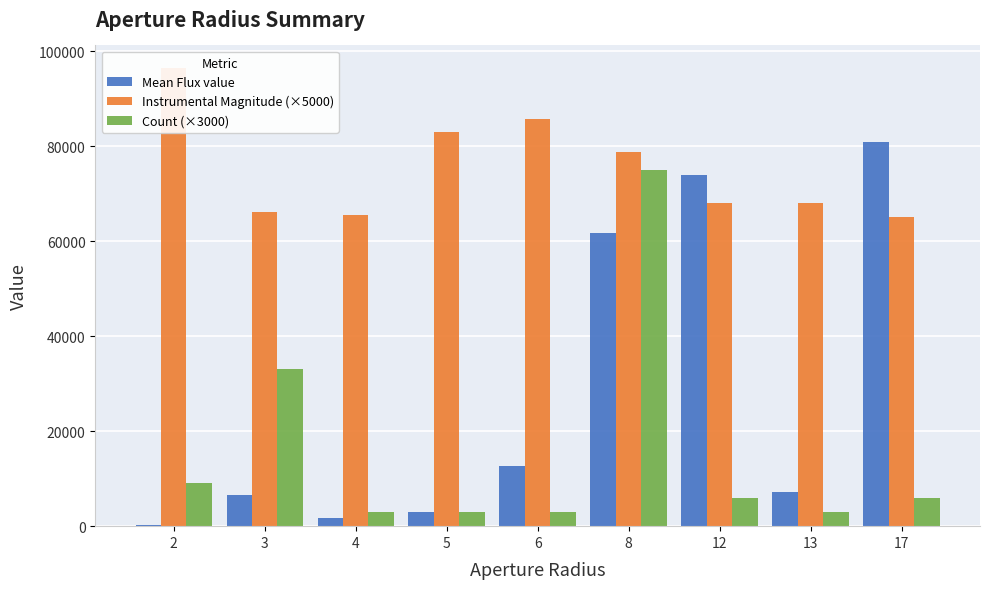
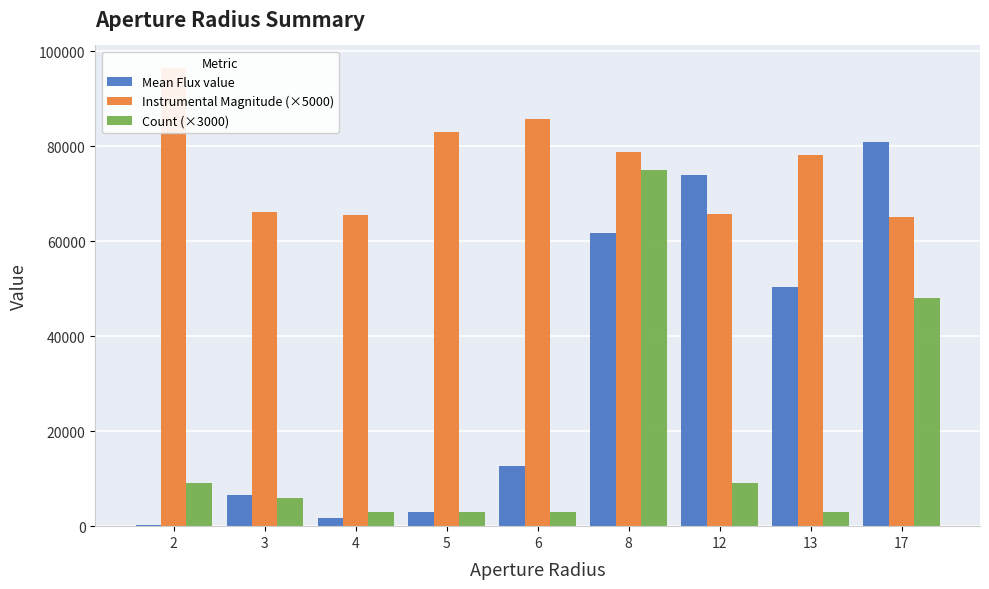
  {
    "Mean Flux value": {
      "3": 7000,
      "4": 2000,
      "5": 3000,
      "6": 13000,
      "8": 62000,
      "12": 74000,
-     "13": 7000,
+     "13": 50000,
      "17": 81000
    },
    "Instrumental Magnitude (×5000)": {
      "3": 66000,
      "4": 66000,
      "5": 83000,
      "6": 86000,
      "8": 79000,
-     "12": 68000,
-     "13": 68000,
+     "12": 66000,
+     "13": 78000,
      "17": 65000
    },
    "Count (×3000)": {
      "2": 9000,
-     "3": 33000,
+     "3": 6000,
      "4": 3000,
      "5": 3000,
      "6": 3000,
      "8": 75000,
-     "12": 6000,
+     "12": 9000,
      "13": 3000,
-     "17": 6000
+     "17": 48000
    }
  }
